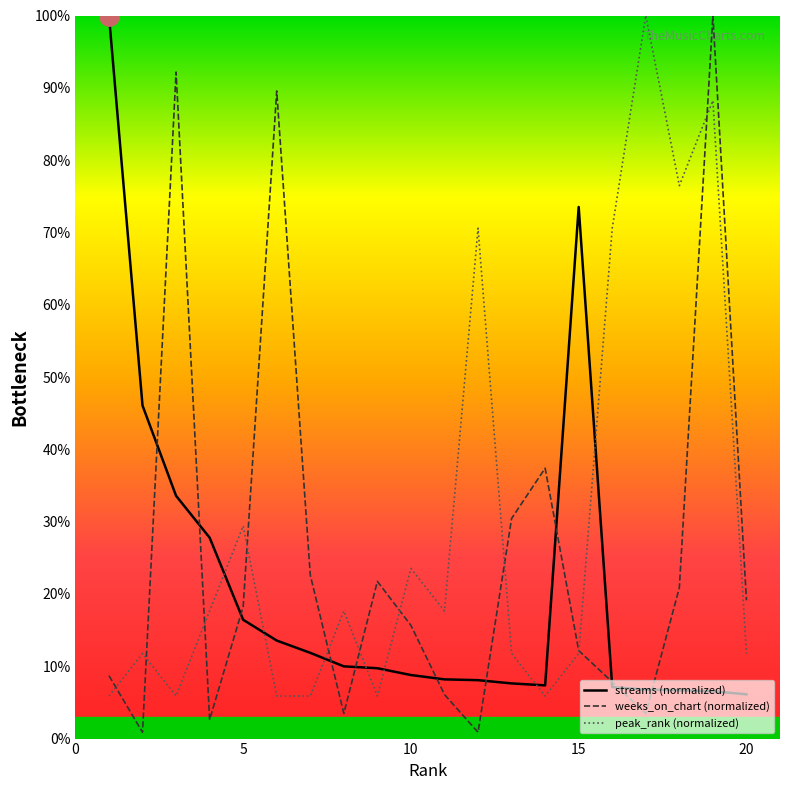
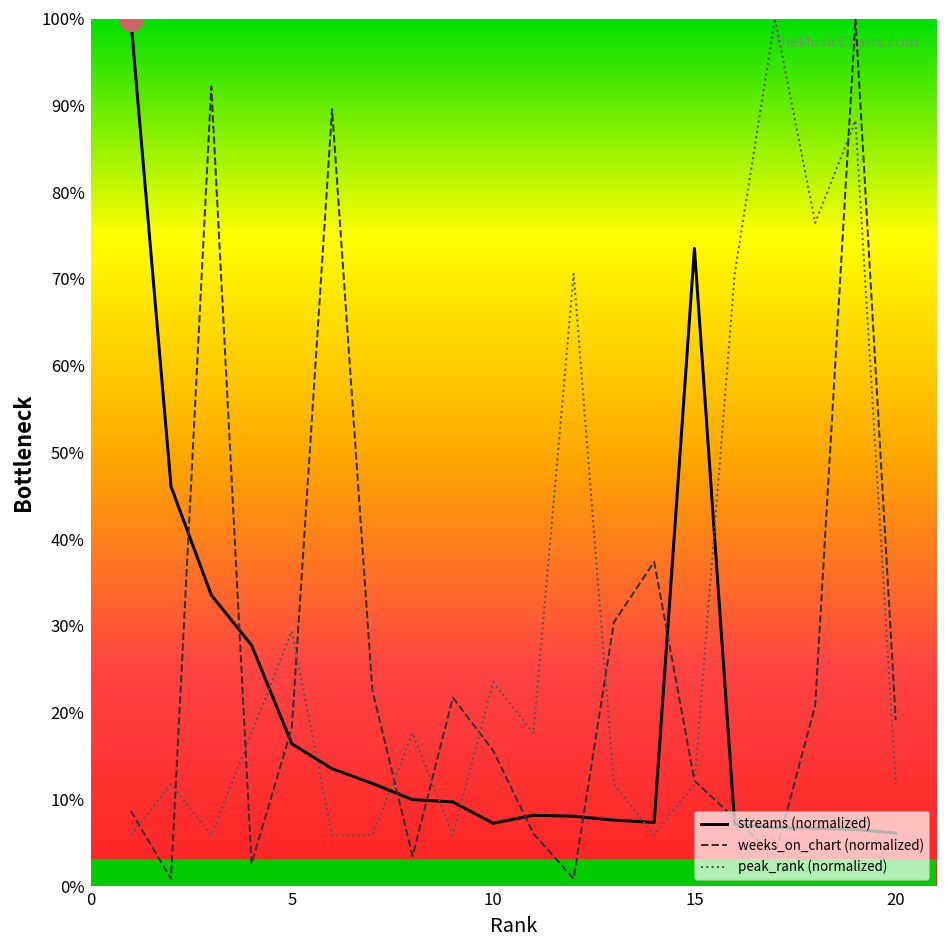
  {
    "streams (normalized)": {
      "5": "16%",
-     "10": "9%",
+     "10": "7%",
      "15": "74%"
    }
  }
